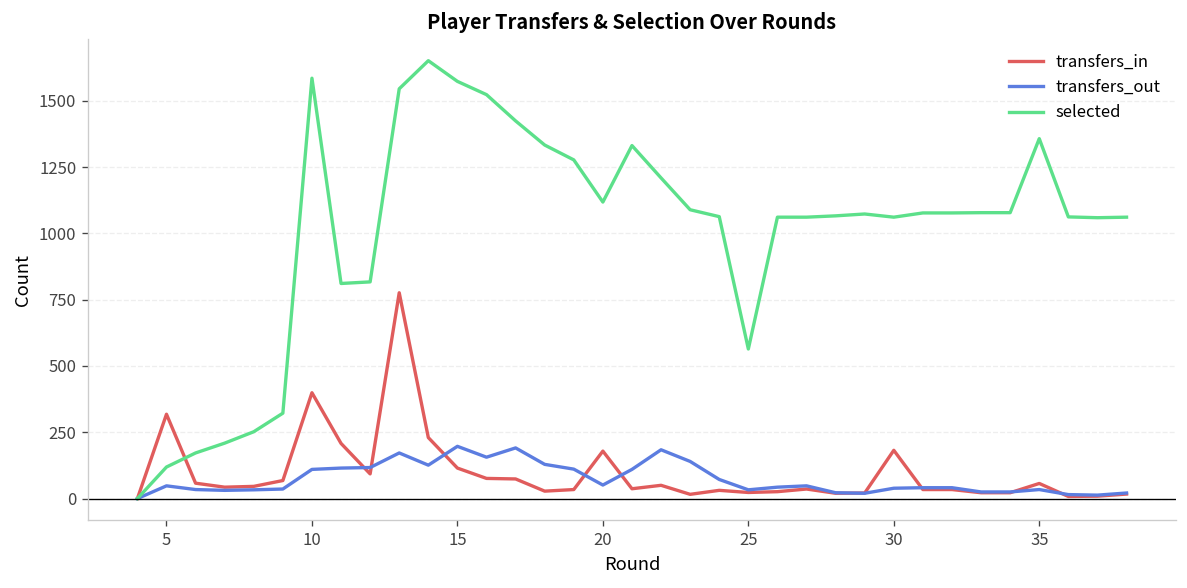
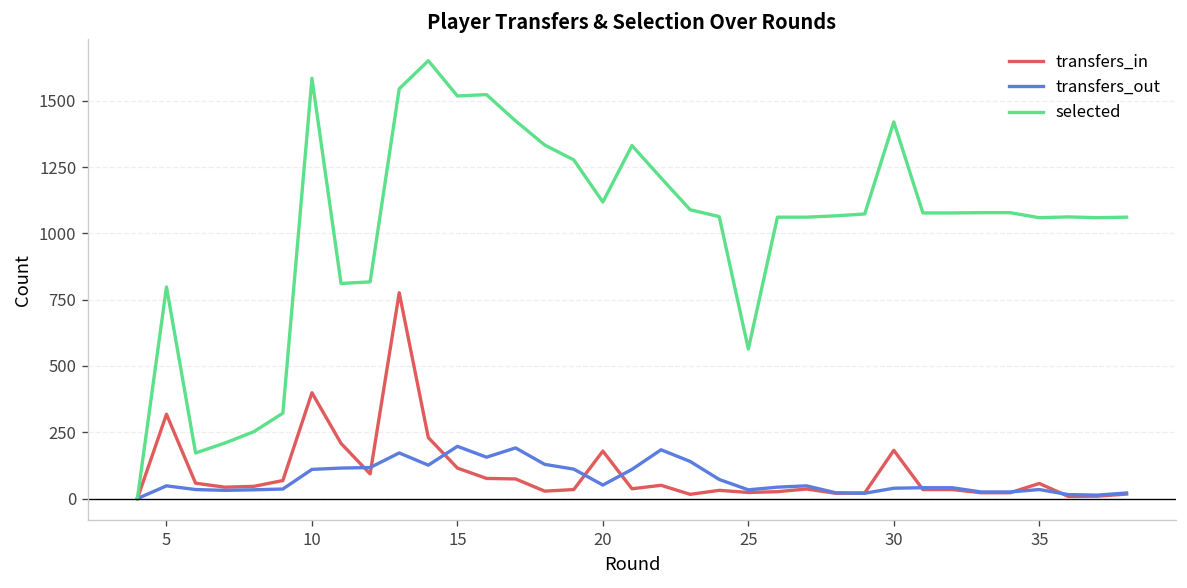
  {
    "transfers_in": {
      "5": 320,
      "10": 400,
      "15": 120,
      "20": 180,
      "30": 180,
      "35": 60
    },
    "transfers_out": {
      "5": 50,
      "10": 110,
      "15": 200,
      "20": 50,
      "30": 40,
      "35": 30
    },
    "selected": {
-     "5": 120,
+     "5": 800,
      "10": 1590,
-     "15": 1570,
+     "15": 1520,
      "20": 1120,
      "25": 560,
-     "30": 1060,
-     "35": 1360
+     "30": 1420,
+     "35": 1060
    }
  }
